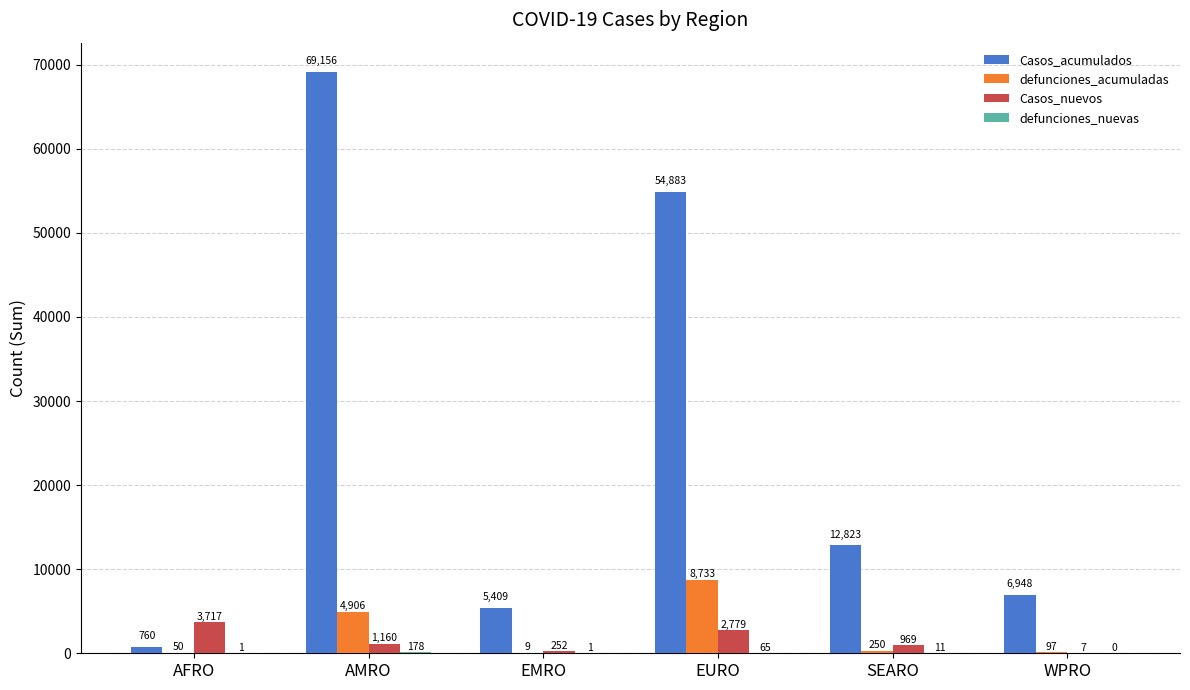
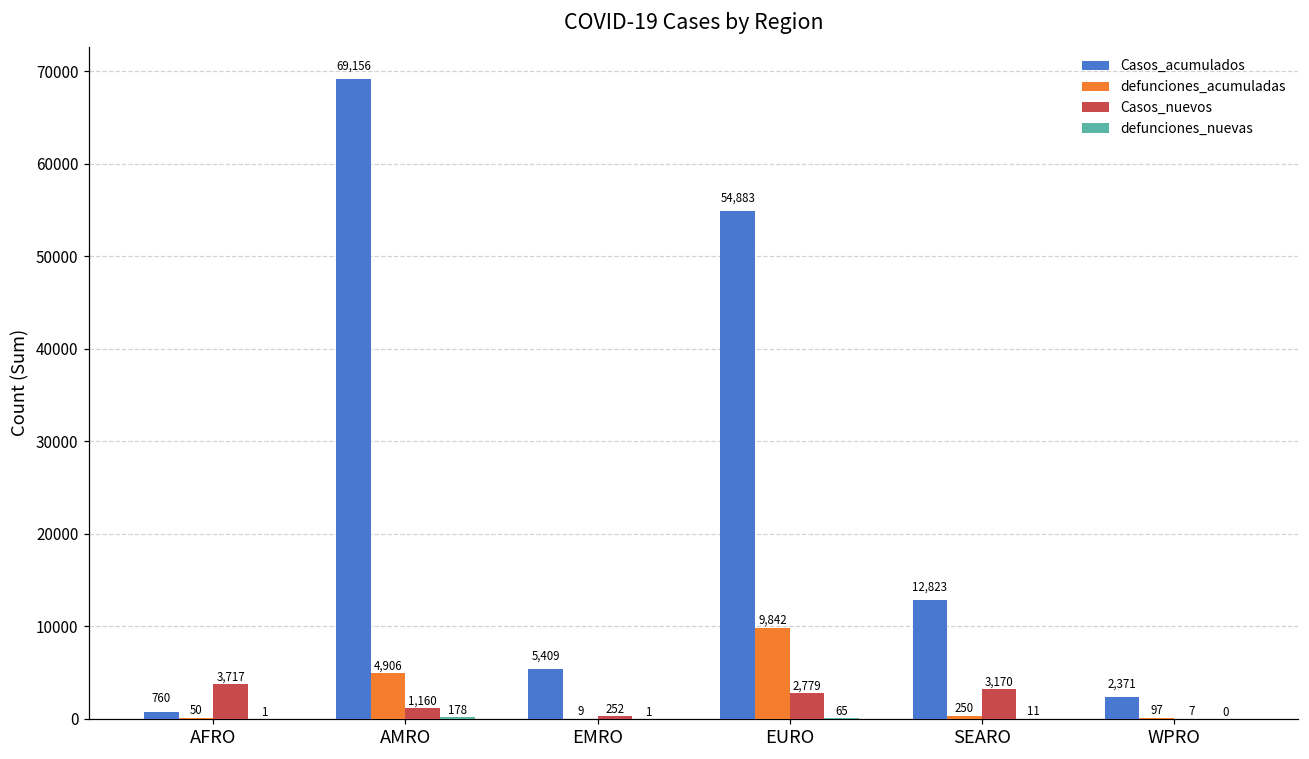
  {
    "Casos_acumulados": {
      "AFRO": "760",
      "AMRO": "69,156",
      "EMRO": "5,409",
      "EURO": "54,883",
      "SEARO": "12,823",
-     "WPRO": "6,948"
+     "WPRO": "2,371"
    },
    "defunciones_acumuladas": {
      "AFRO": "50",
      "AMRO": "4,906",
      "EMRO": "9",
-     "EURO": "8,733",
+     "EURO": "9,842",
      "SEARO": "250",
      "WPRO": "97"
    },
    "Casos_nuevos": {
      "AFRO": "3,717",
      "AMRO": "1,160",
      "EMRO": "252",
      "EURO": "2,779",
-     "SEARO": "969",
+     "SEARO": "3,170",
      "WPRO": "7"
    },
    "defunciones_nuevas": {
      "AFRO": "1",
      "AMRO": "178",
      "EMRO": "1",
      "EURO": "65",
      "SEARO": "11",
      "WPRO": "0"
    }
  }
